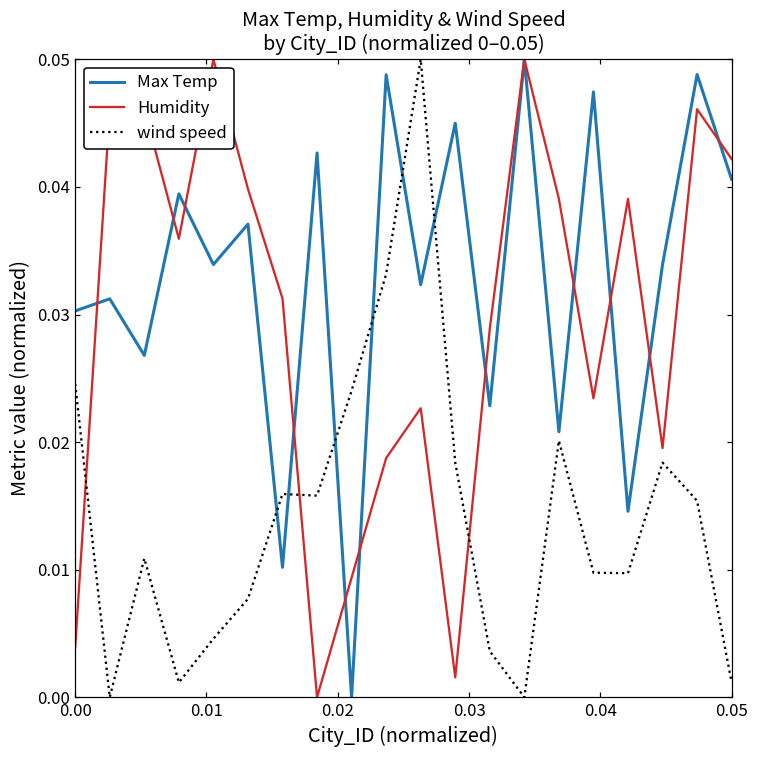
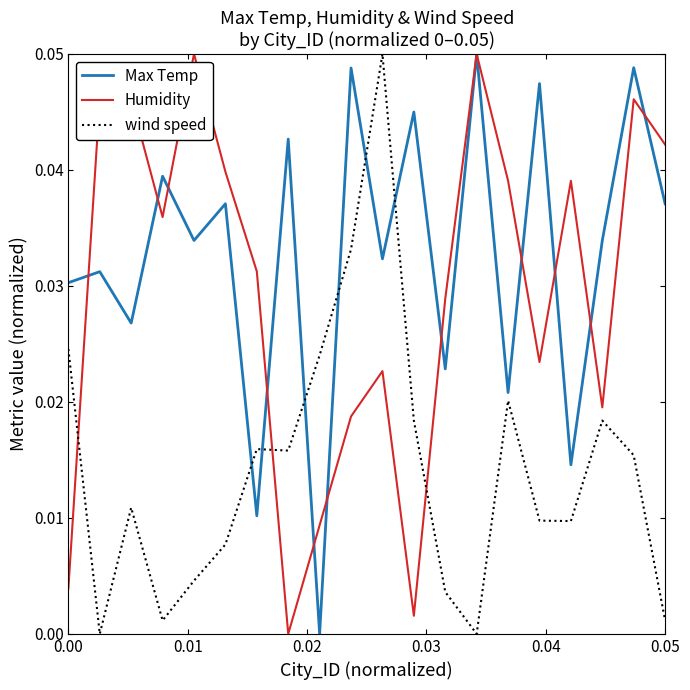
  {
    "Max Temp": {
      "0.00": 0.0303,
-     "0.05": 0.0406
+     "0.05": 0.0371
    },
    "Humidity": {
      "0.00": 0.0039,
      "0.05": 0.0422
    },
    "wind speed": {
      "0.00": 0.0246,
      "0.05": 0.0012
    }
  }
